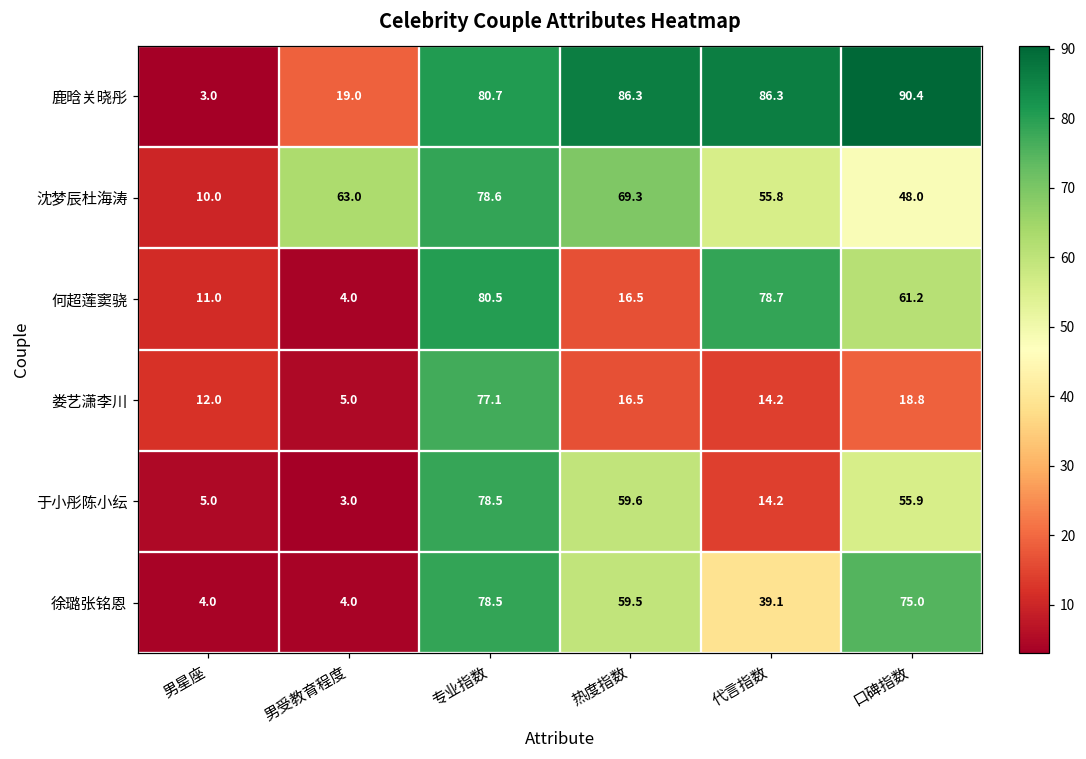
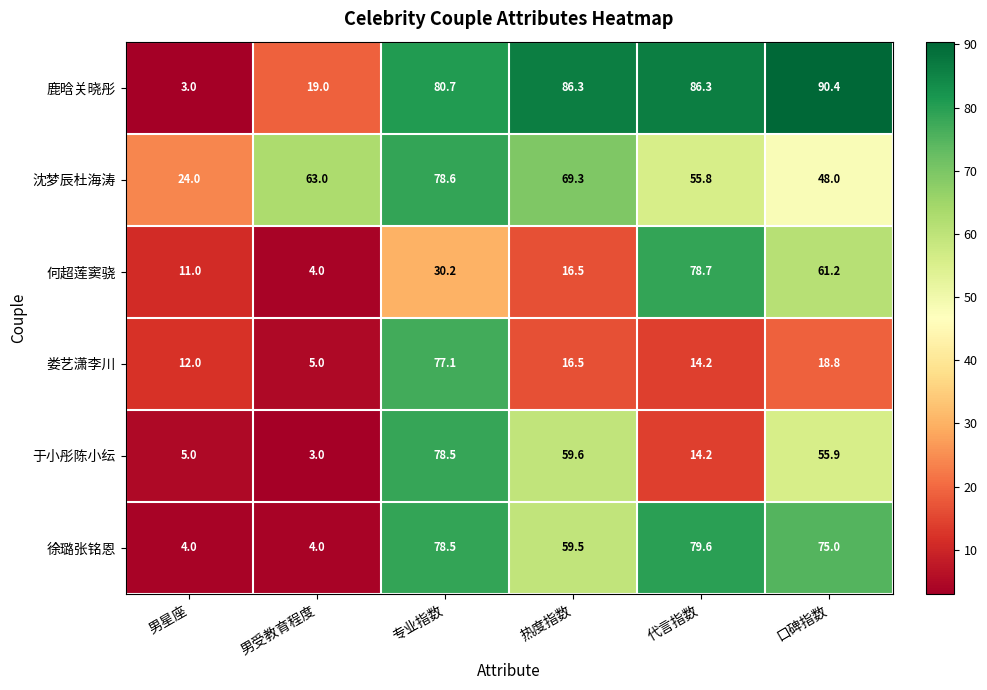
  {
    "鹿晗关晓彤": {
      "男星座": 3.0,
      "男受教育程度": 19.0,
      "专业指数": 80.7,
      "热度指数": 86.3,
      "代言指数": 86.3,
      "口碑指数": 90.4
    },
    "沈梦辰杜海涛": {
-     "男星座": 10.0,
+     "男星座": 24.0,
      "男受教育程度": 63.0,
      "专业指数": 78.6,
      "热度指数": 69.3,
      "代言指数": 55.8,
      "口碑指数": 48.0
    },
    "何超莲窦骁": {
      "男星座": 11.0,
      "男受教育程度": 4.0,
-     "专业指数": 80.5,
+     "专业指数": 30.2,
      "热度指数": 16.5,
      "代言指数": 78.7,
      "口碑指数": 61.2
    },
    "娄艺潇李川": {
      "男星座": 12.0,
      "男受教育程度": 5.0,
      "专业指数": 77.1,
      "热度指数": 16.5,
      "代言指数": 14.2,
      "口碑指数": 18.8
    },
    "于小彤陈小纭": {
      "男星座": 5.0,
      "男受教育程度": 3.0,
      "专业指数": 78.5,
      "热度指数": 59.6,
      "代言指数": 14.2,
      "口碑指数": 55.9
    },
    "徐璐张铭恩": {
      "男星座": 4.0,
      "男受教育程度": 4.0,
      "专业指数": 78.5,
      "热度指数": 59.5,
-     "代言指数": 39.1,
+     "代言指数": 79.6,
      "口碑指数": 75.0
    }
  }
